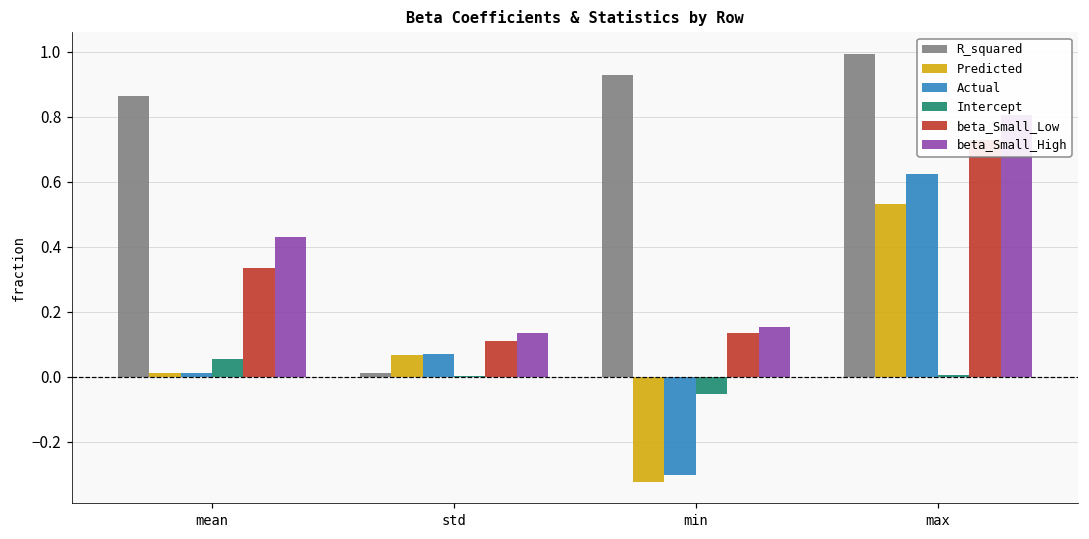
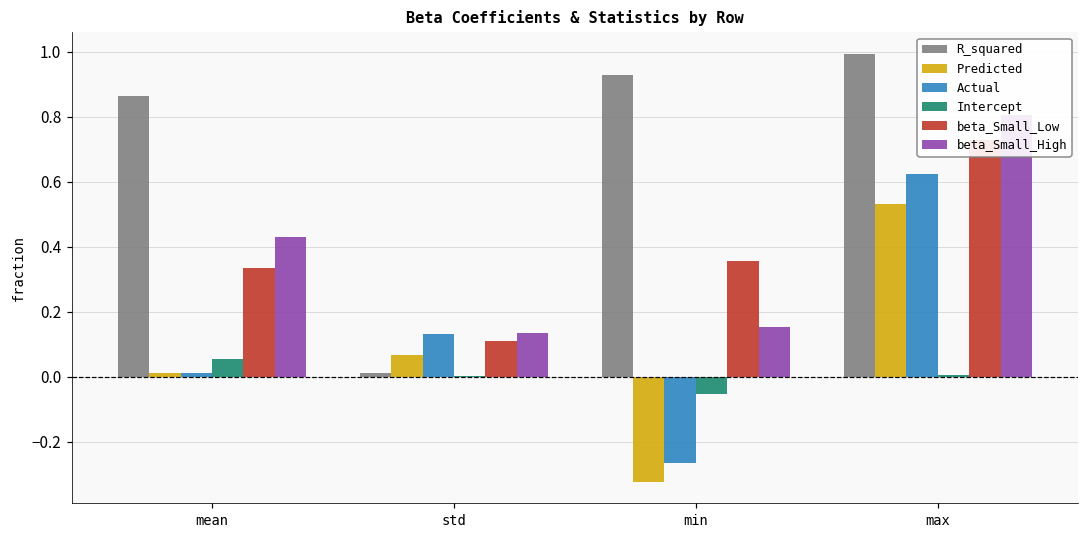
  {
    "R_squared": {
      "mean": 0.86,
      "std": 0.01,
      "min": 0.93,
      "max": 0.99
    },
    "Predicted": {
      "mean": 0.01,
      "std": 0.07,
      "min": -0.32,
      "max": 0.53
    },
    "Actual": {
      "mean": 0.01,
-     "std": 0.07,
-     "min": -0.30,
+     "std": 0.13,
+     "min": -0.26,
      "max": 0.62
    },
    "Intercept": {
      "mean": 0.06,
      "min": -0.05
    },
    "beta_Small_Low": {
      "mean": 0.33,
      "std": 0.11,
-     "min": 0.13
+     "min": 0.35
    },
    "beta_Small_High": {
      "mean": 0.43,
      "std": 0.14,
      "min": 0.15
    }
  }
